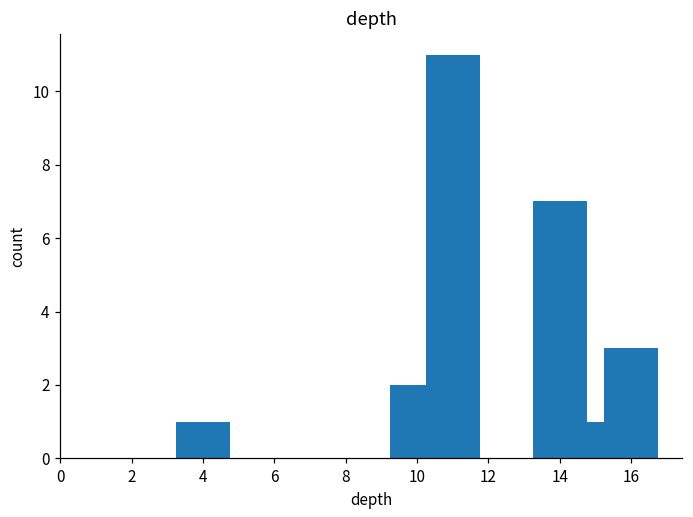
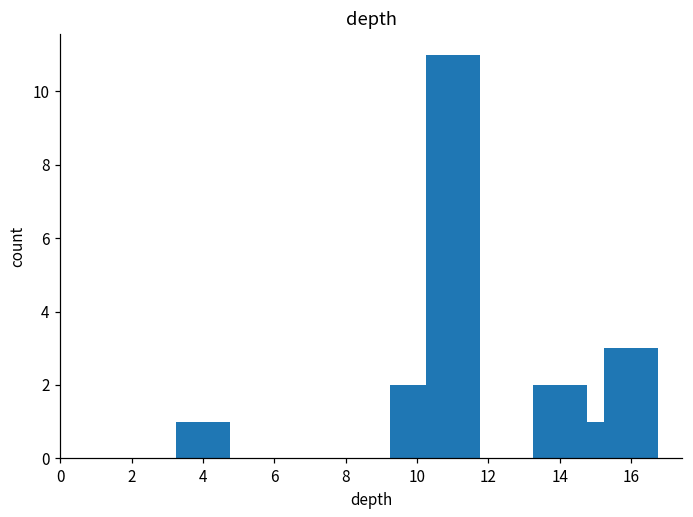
  {
    "4": 1,
    "10": 2,
-   "14": 7,
+   "14": 2,
    "16": 3
  }
